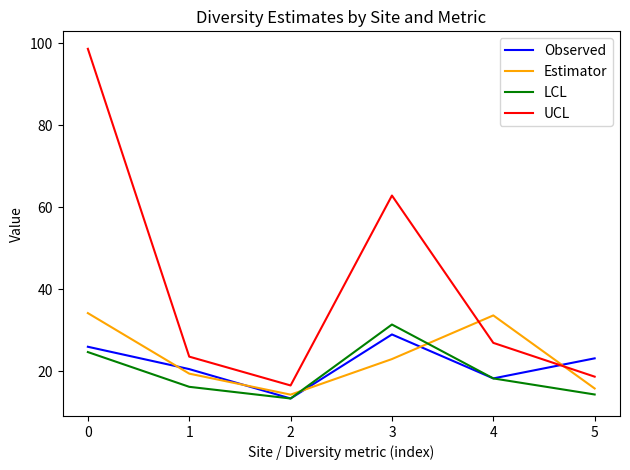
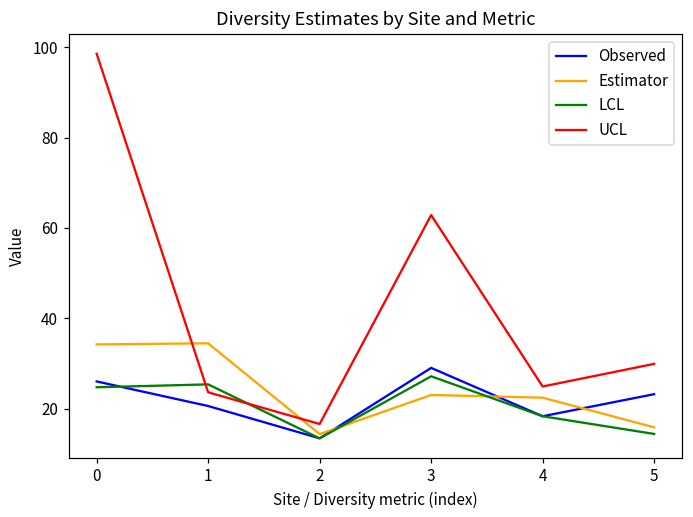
  {
    "Observed": {
      "0": 26,
      "1": 21,
      "3": 29,
      "5": 23
    },
    "Estimator": {
      "0": 34,
-     "1": 19,
+     "1": 34,
      "2": 14,
      "3": 23,
-     "4": 34,
+     "4": 22,
      "5": 16
    },
    "LCL": {
      "0": 25,
-     "1": 16,
-     "3": 31,
+     "1": 25,
+     "3": 27,
      "5": 14
    },
    "UCL": {
      "0": 99,
      "1": 24,
      "2": 17,
      "3": 63,
-     "4": 27,
-     "5": 19
+     "4": 25,
+     "5": 30
    }
  }
